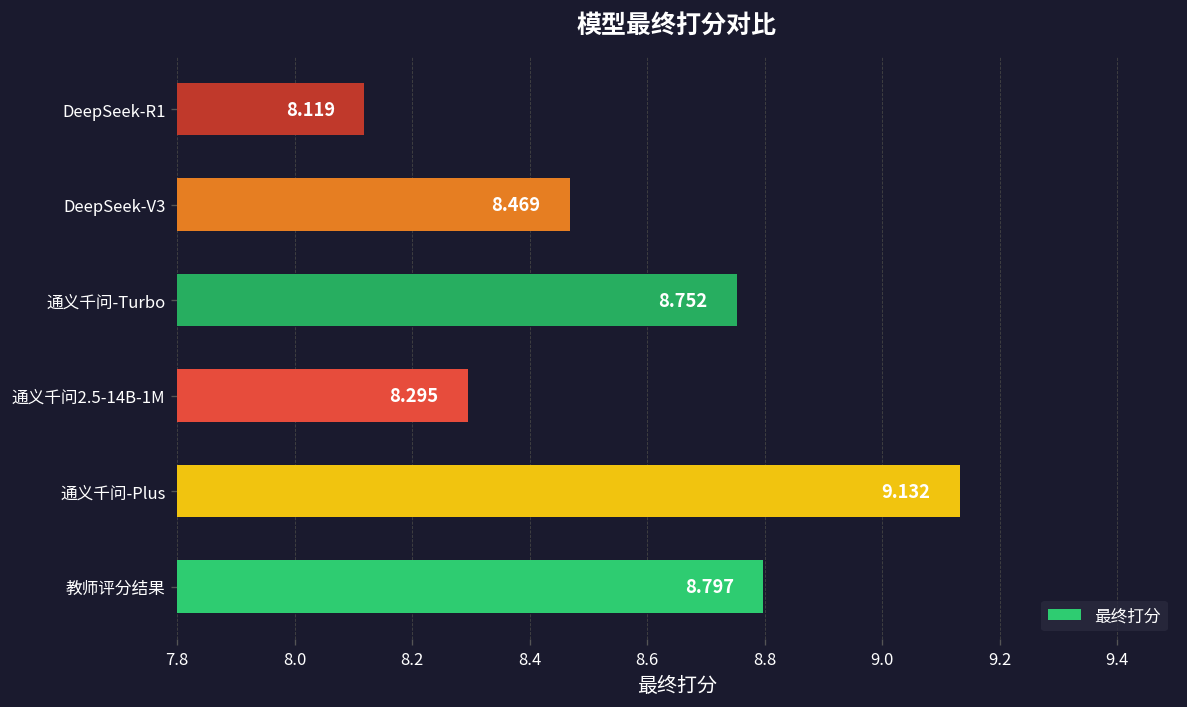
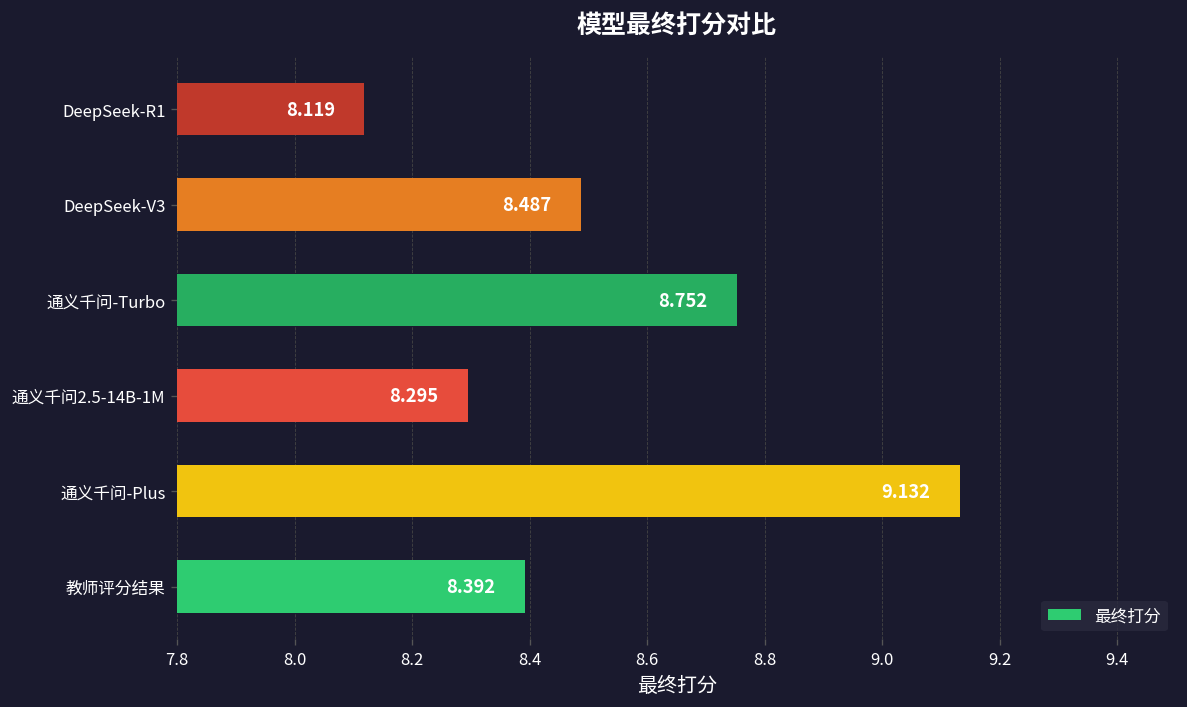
  {
    "DeepSeek-R1": 8.119,
-   "DeepSeek-V3": 8.469,
+   "DeepSeek-V3": 8.487,
    "通义千问-Turbo": 8.752,
    "通义千问2.5-14B-1M": 8.295,
    "通义千问-Plus": 9.132,
-   "教师评分结果": 8.797
+   "教师评分结果": 8.392
  }
